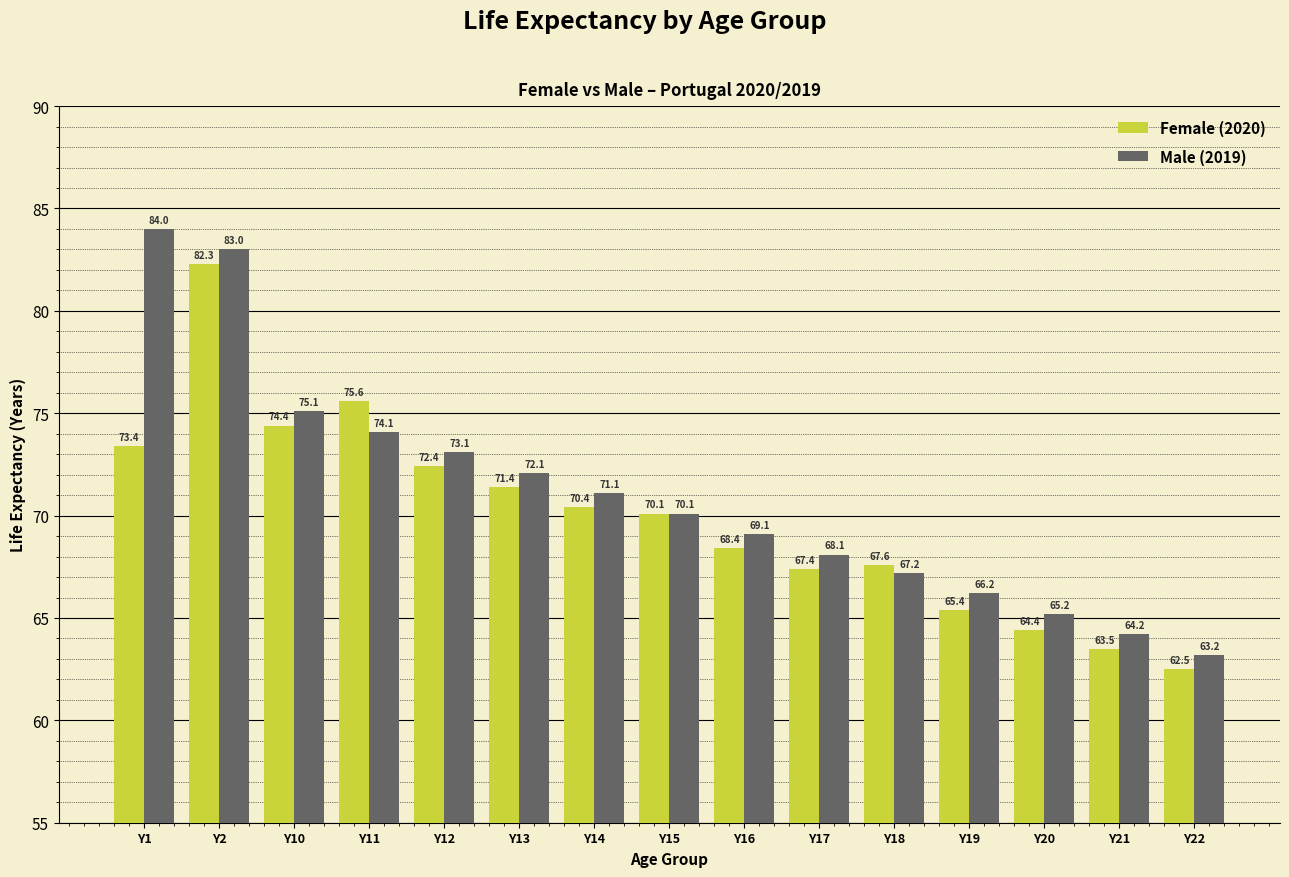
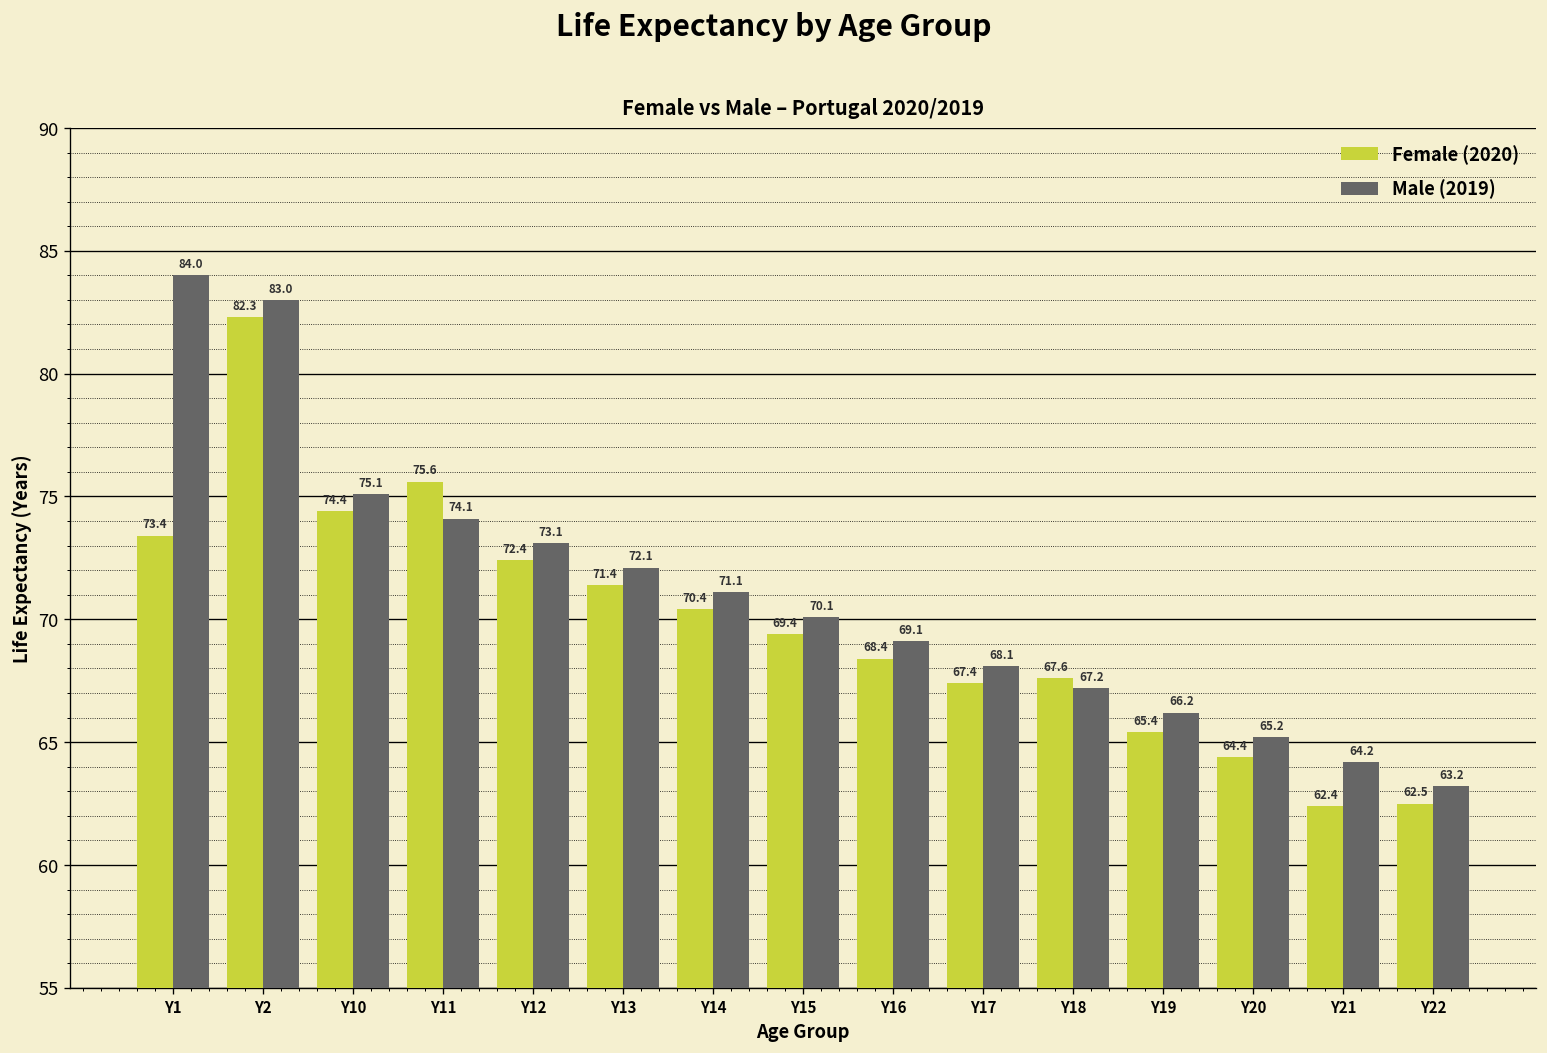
  {
    "Female (2020)": {
      "Y1": 73.4,
      "Y2": 82.3,
      "Y10": 74.4,
      "Y11": 75.6,
      "Y12": 72.4,
      "Y13": 71.4,
      "Y14": 70.4,
-     "Y15": 70.1,
+     "Y15": 69.4,
      "Y16": 68.4,
      "Y17": 67.4,
      "Y18": 67.6,
      "Y19": 65.4,
      "Y20": 64.4,
-     "Y21": 63.5,
+     "Y21": 62.4,
      "Y22": 62.5
    },
    "Male (2019)": {
      "Y1": 84.0,
      "Y2": 83.0,
      "Y10": 75.1,
      "Y11": 74.1,
      "Y12": 73.1,
      "Y13": 72.1,
      "Y14": 71.1,
      "Y15": 70.1,
      "Y16": 69.1,
      "Y17": 68.1,
      "Y18": 67.2,
      "Y19": 66.2,
      "Y20": 65.2,
      "Y21": 64.2,
      "Y22": 63.2
    }
  }
